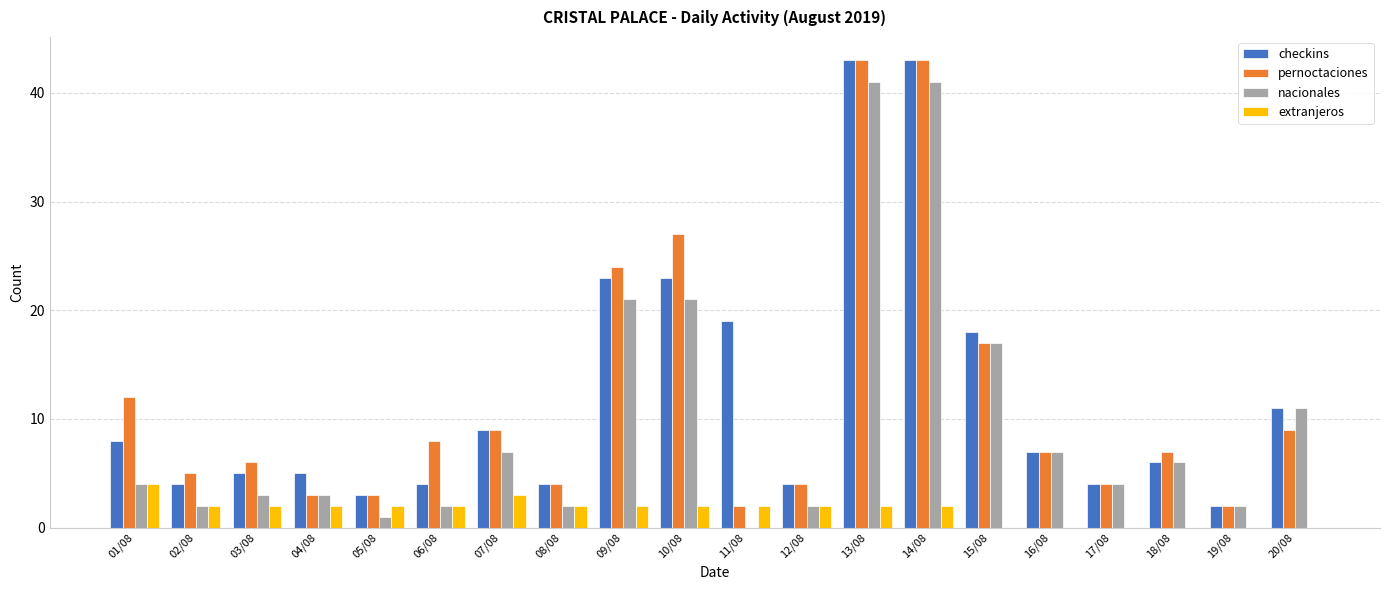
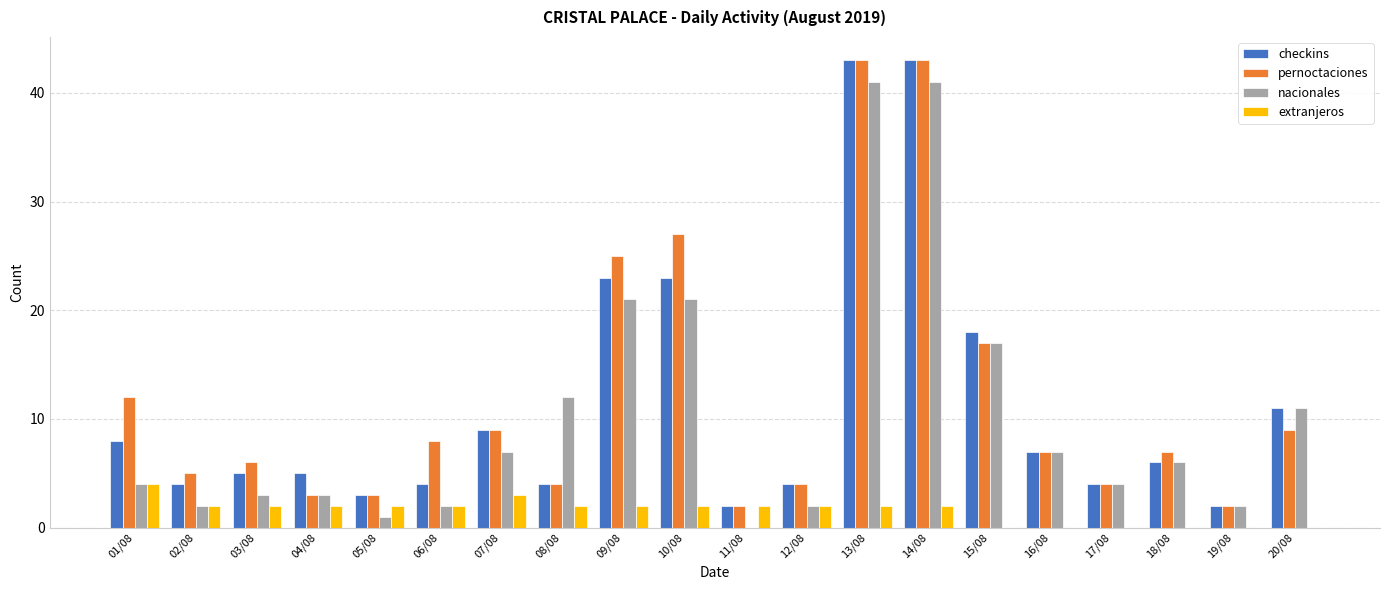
  {
    "checkins": {
      "01/08": 8,
      "02/08": 4,
      "03/08": 5,
      "04/08": 5,
      "05/08": 3,
      "06/08": 4,
      "07/08": 9,
      "08/08": 4,
      "09/08": 23,
      "10/08": 23,
-     "11/08": 19,
+     "11/08": 2,
      "12/08": 4,
      "13/08": 43,
      "14/08": 43,
      "15/08": 18,
      "16/08": 7,
      "17/08": 4,
      "18/08": 6,
      "19/08": 2,
      "20/08": 11
    },
    "pernoctaciones": {
      "01/08": 12,
      "02/08": 5,
      "03/08": 6,
      "04/08": 3,
      "05/08": 3,
      "06/08": 8,
      "07/08": 9,
      "08/08": 4,
-     "09/08": 24,
+     "09/08": 25,
      "10/08": 27,
      "11/08": 2,
      "12/08": 4,
      "13/08": 43,
      "14/08": 43,
      "15/08": 17,
      "16/08": 7,
      "17/08": 4,
      "18/08": 7,
      "19/08": 2,
      "20/08": 9
    },
    "nacionales": {
      "01/08": 4,
      "02/08": 2,
      "03/08": 3,
      "04/08": 3,
      "05/08": 1,
      "06/08": 2,
      "07/08": 7,
-     "08/08": 2,
+     "08/08": 12,
      "09/08": 21,
      "10/08": 21,
      "11/08": 0,
      "12/08": 2,
      "13/08": 41,
      "14/08": 41,
      "15/08": 17,
      "16/08": 7,
      "17/08": 4,
      "18/08": 6,
      "19/08": 2,
      "20/08": 11
    },
    "extranjeros": {
      "01/08": 4,
      "02/08": 2,
      "03/08": 2,
      "04/08": 2,
      "05/08": 2,
      "06/08": 2,
      "07/08": 3,
      "08/08": 2,
      "09/08": 2,
      "10/08": 2,
      "11/08": 2,
      "12/08": 2,
      "13/08": 2,
      "14/08": 2,
      "15/08": 0,
      "16/08": 0,
      "17/08": 0,
      "18/08": 0,
      "19/08": 0,
      "20/08": 0
    }
  }
